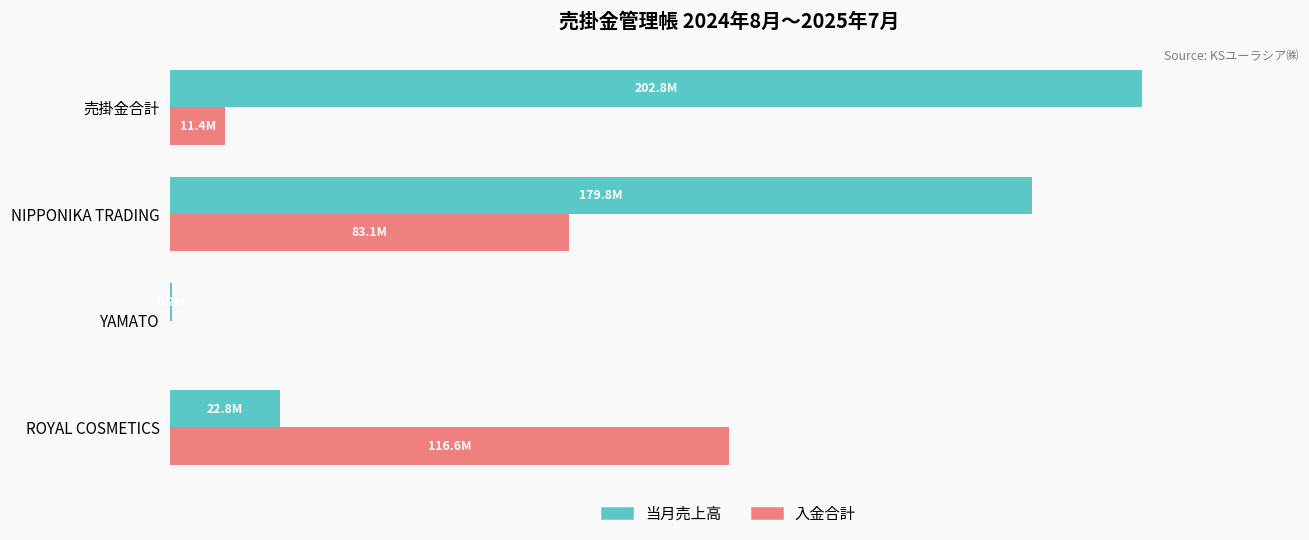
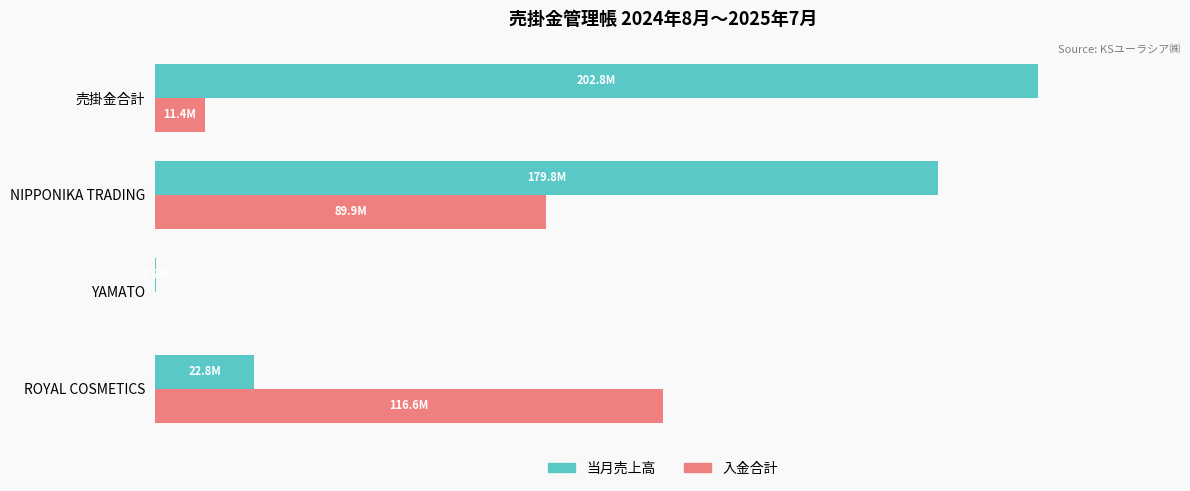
  {
    "当月売上高": {
      "売掛金合計": "202.8M",
      "NIPPONIKA TRADING": "179.8M",
      "ROYAL COSMETICS": "22.8M"
    },
    "入金合計": {
      "売掛金合計": "11.4M",
-     "NIPPONIKA TRADING": "83.1M",
+     "NIPPONIKA TRADING": "89.9M",
      "ROYAL COSMETICS": "116.6M"
    }
  }
